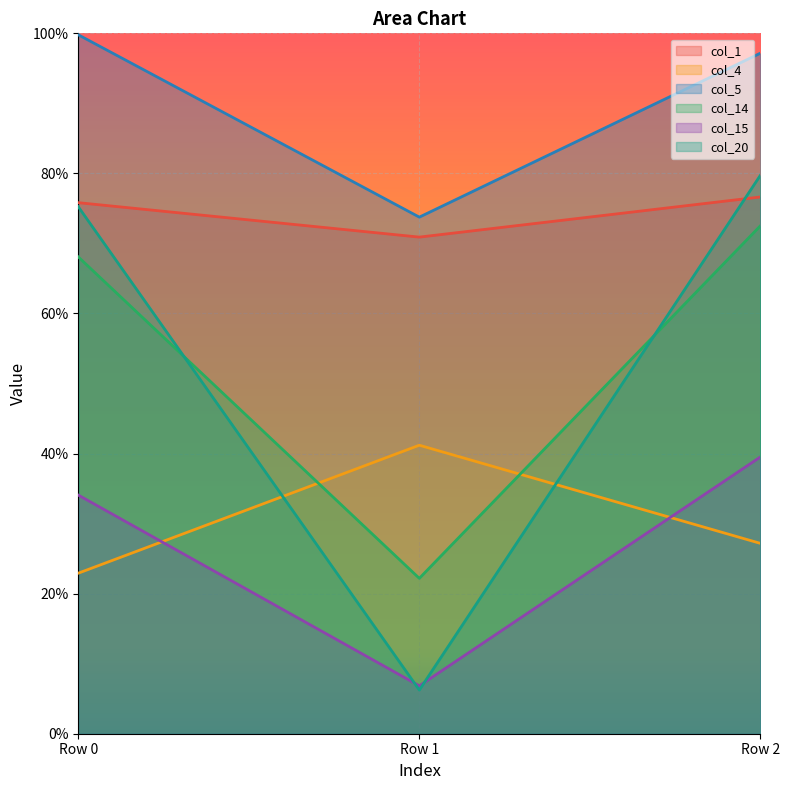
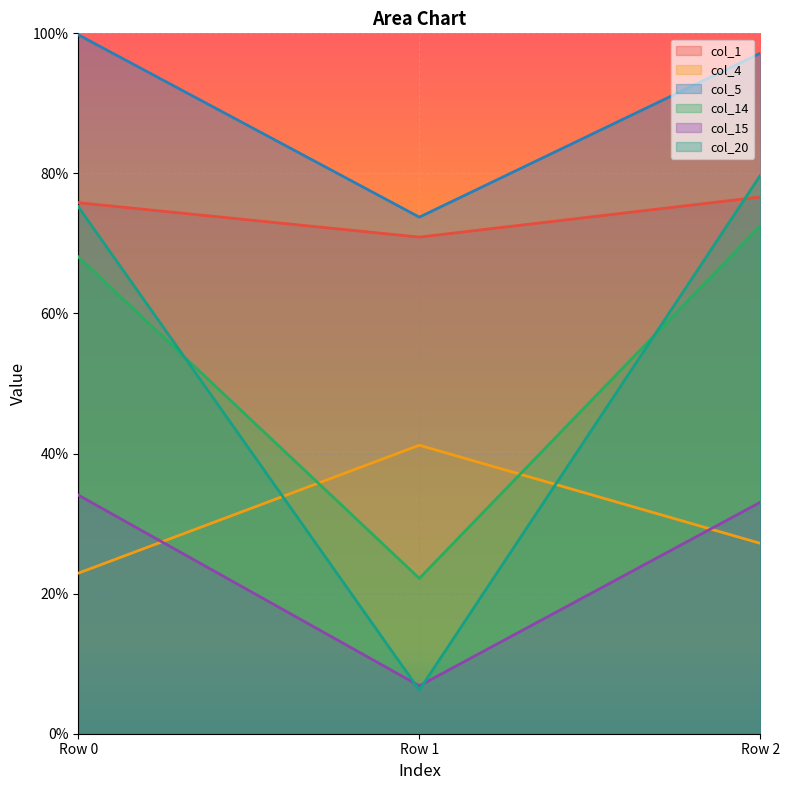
  {
    "col_15": {
      "Row 0": "34%",
      "Row 1": "7%",
-     "Row 2": "40%"
+     "Row 2": "33%"
    }
  }
